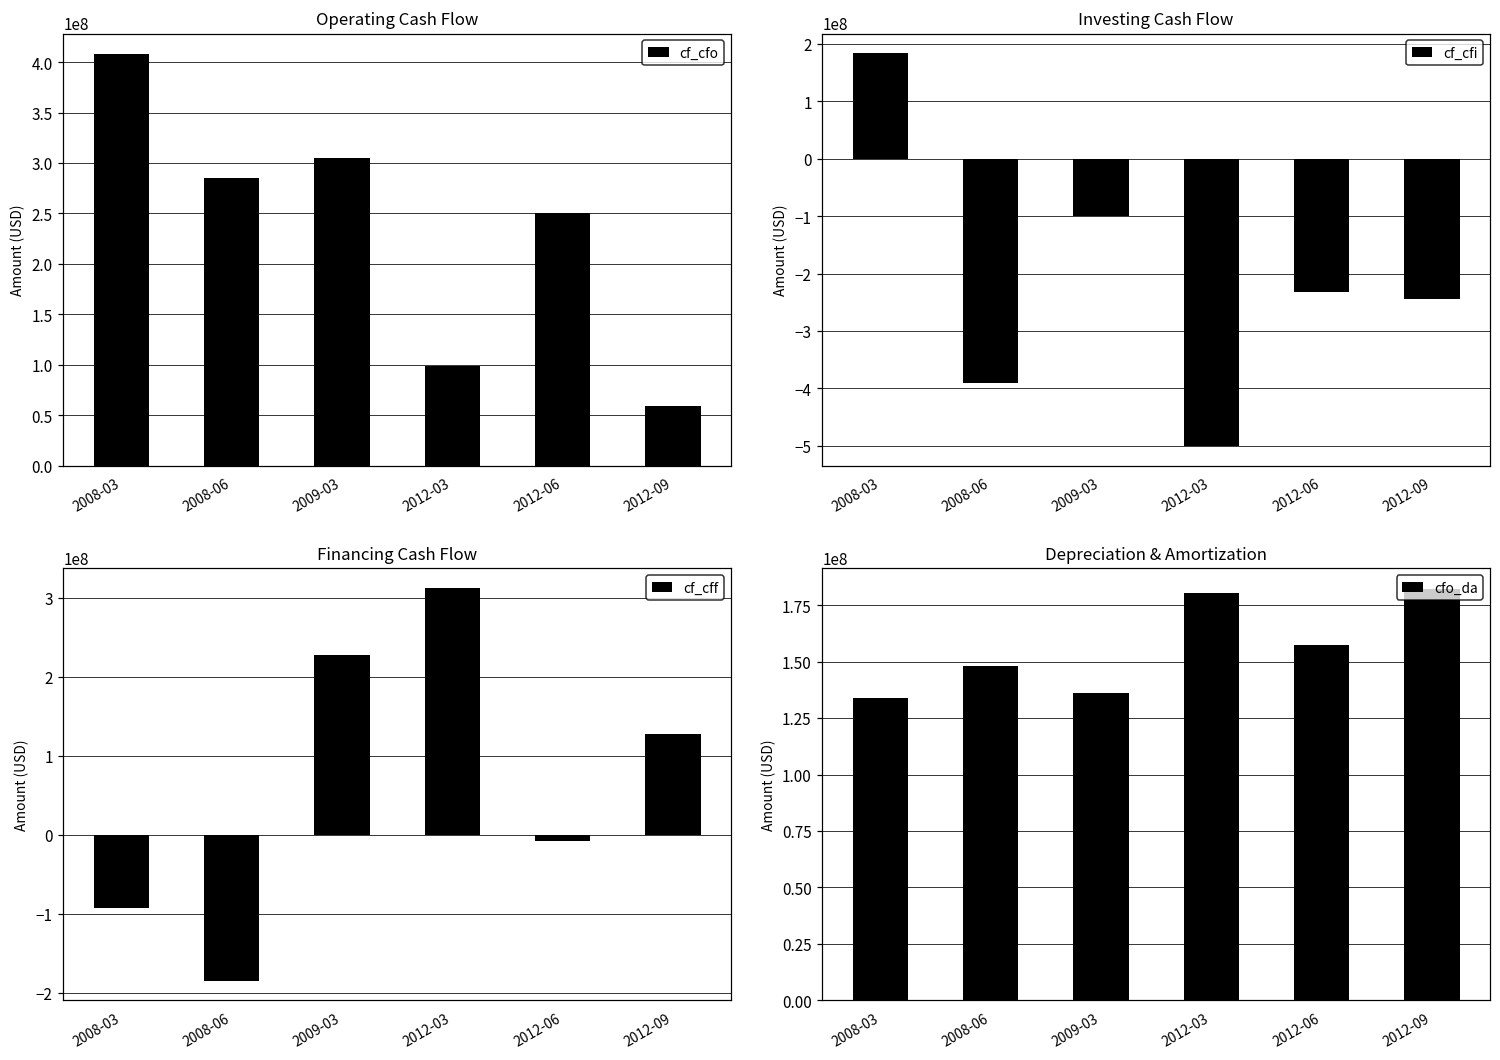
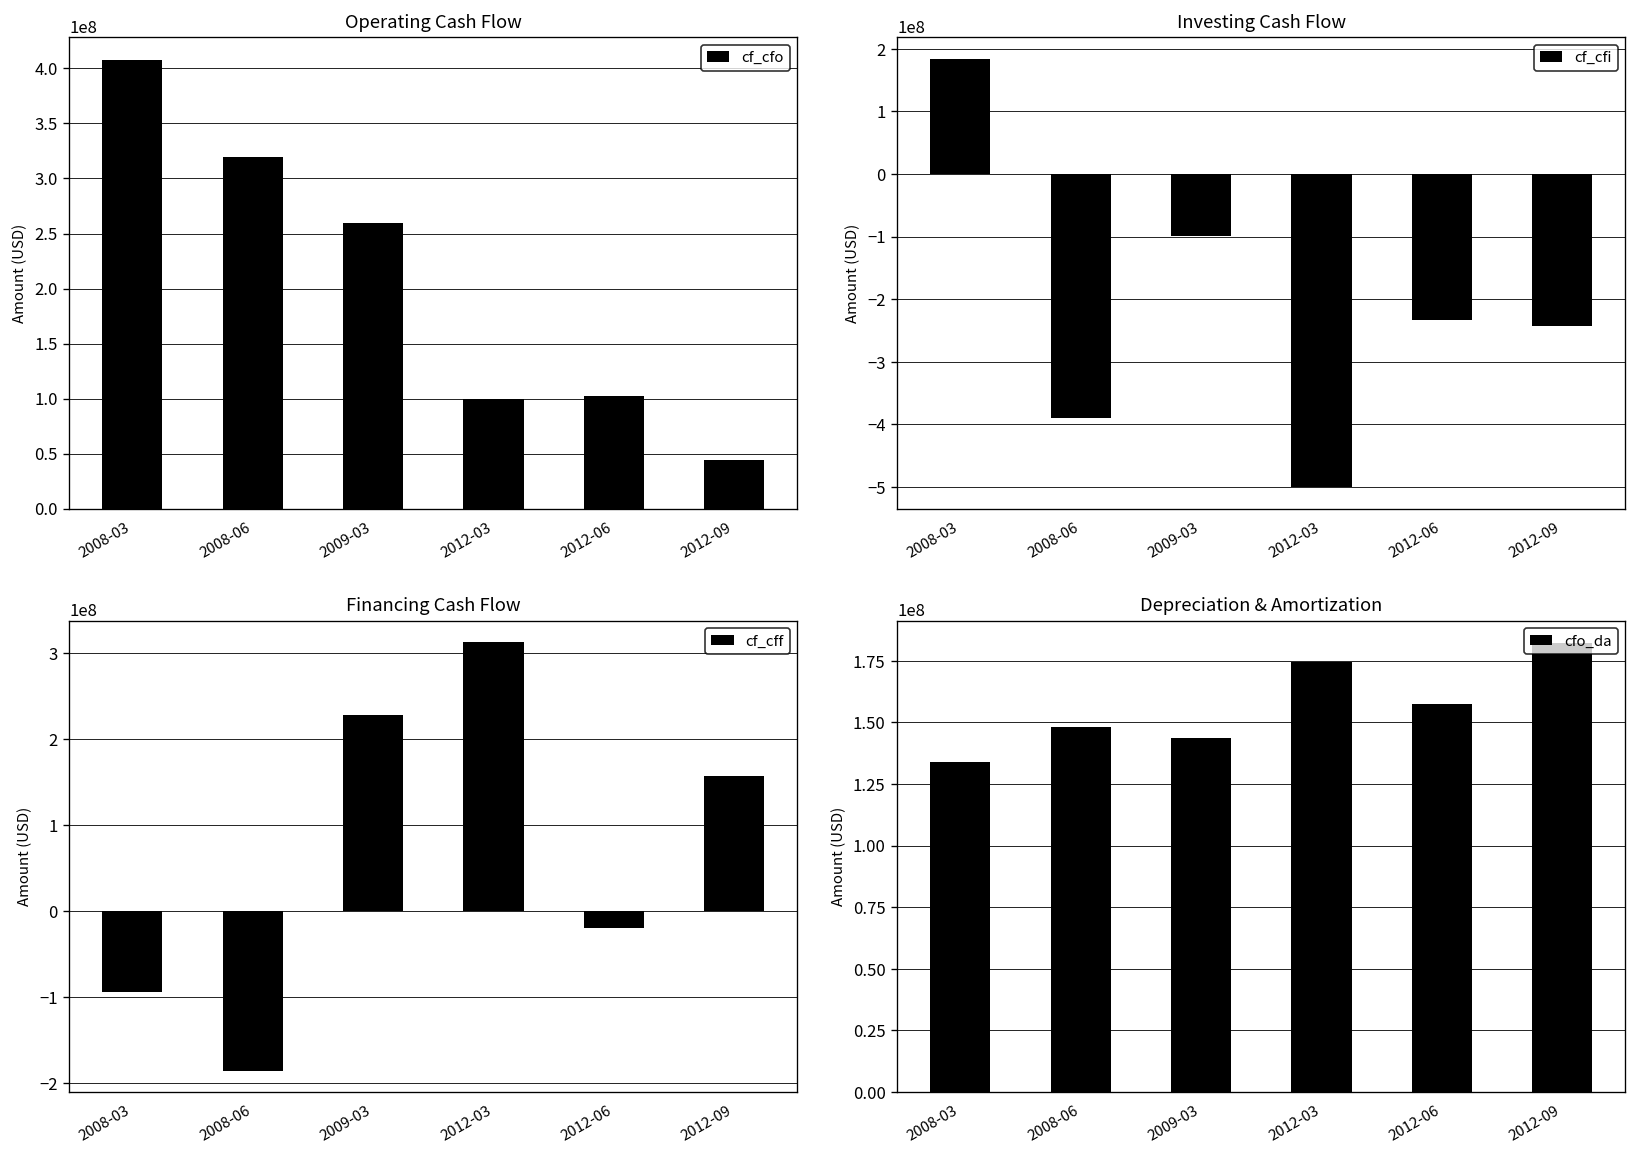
  {
    "Operating Cash Flow": {
      "2008-03": 410000000,
-     "2008-06": 280000000,
-     "2009-03": 300000000,
+     "2008-06": 320000000,
+     "2009-03": 260000000,
      "2012-03": 100000000,
-     "2012-06": 250000000,
-     "2012-09": 60000000
+     "2012-06": 100000000,
+     "2012-09": 40000000
    },
    "Investing Cash Flow": {
      "2008-03": 180000000,
      "2008-06": -390000000,
      "2009-03": -100000000,
      "2012-03": -500000000,
      "2012-06": -230000000,
      "2012-09": -240000000
    },
    "Financing Cash Flow": {
      "2008-03": -90000000,
      "2008-06": -190000000,
      "2009-03": 230000000,
      "2012-03": 310000000,
-     "2012-06": -10000000,
-     "2012-09": 130000000
+     "2012-06": -20000000,
+     "2012-09": 160000000
    },
    "Depreciation & Amortization": {
      "2008-03": 134000000,
      "2008-06": 148000000,
-     "2009-03": 136000000,
-     "2012-03": 180000000,
+     "2009-03": 144000000,
+     "2012-03": 174000000,
      "2012-06": 157000000
    }
  }
